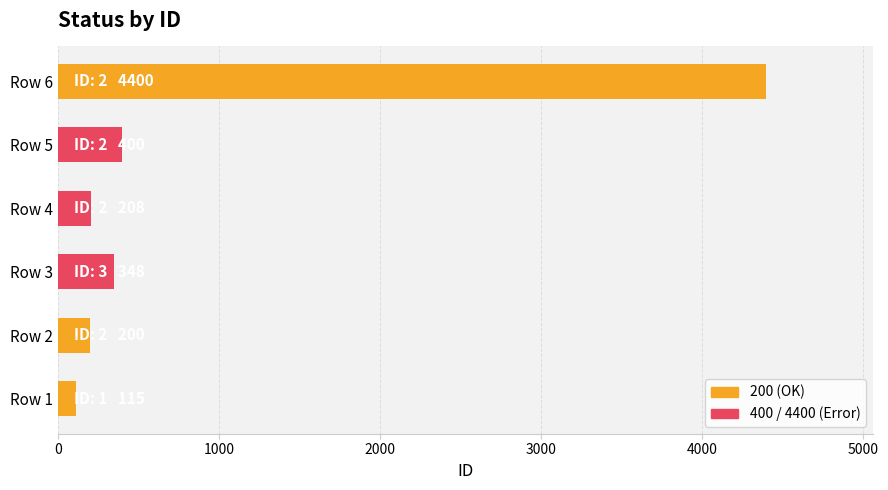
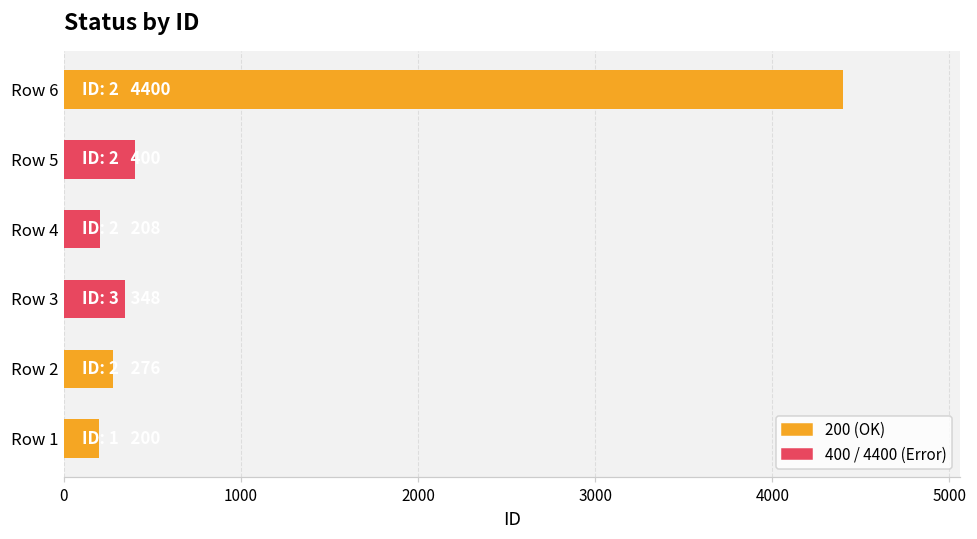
  {
    "Row 4": 210,
-   "Row 2": 200,
-   "Row 1": 120
+   "Row 2": 280,
+   "Row 1": 200
  }
